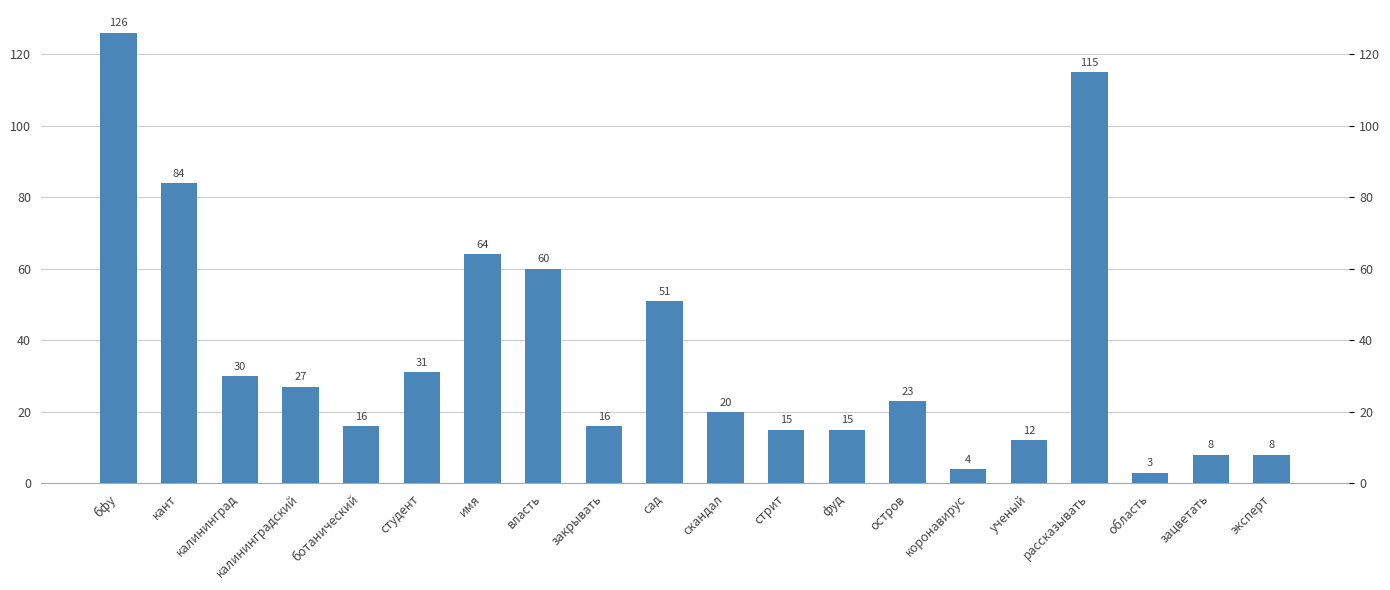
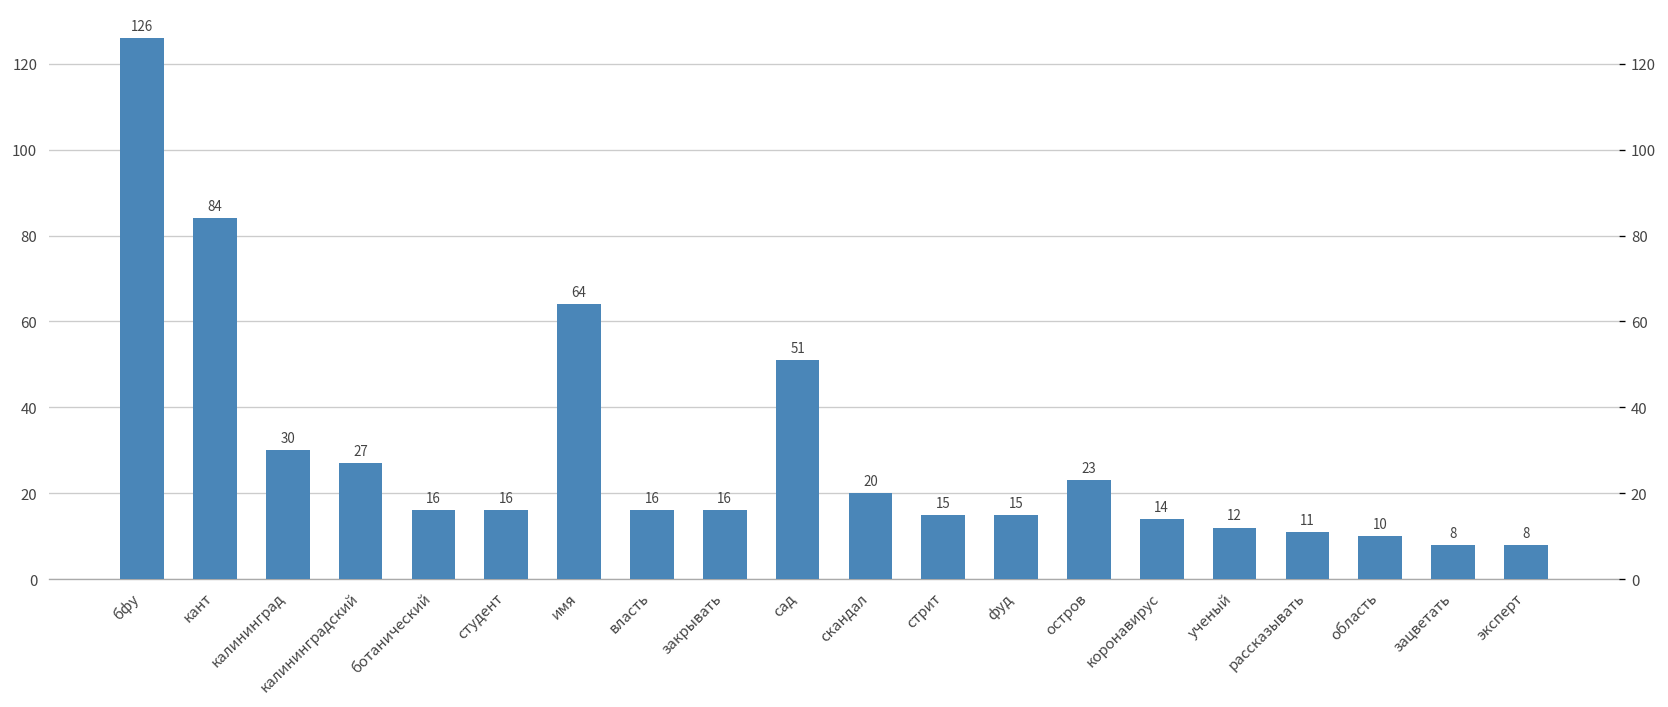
  {
    "бфу": 126,
    "кант": 84,
    "калининград": 30,
    "калининградский": 27,
    "ботанический": 16,
-   "студент": 31,
+   "студент": 16,
    "имя": 64,
-   "власть": 60,
+   "власть": 16,
    "закрывать": 16,
    "сад": 51,
    "скандал": 20,
    "стрит": 15,
    "фуд": 15,
    "остров": 23,
-   "коронавирус": 4,
+   "коронавирус": 14,
    "ученый": 12,
-   "рассказывать": 115,
-   "область": 3,
+   "рассказывать": 11,
+   "область": 10,
    "зацветать": 8,
    "эксперт": 8
  }
